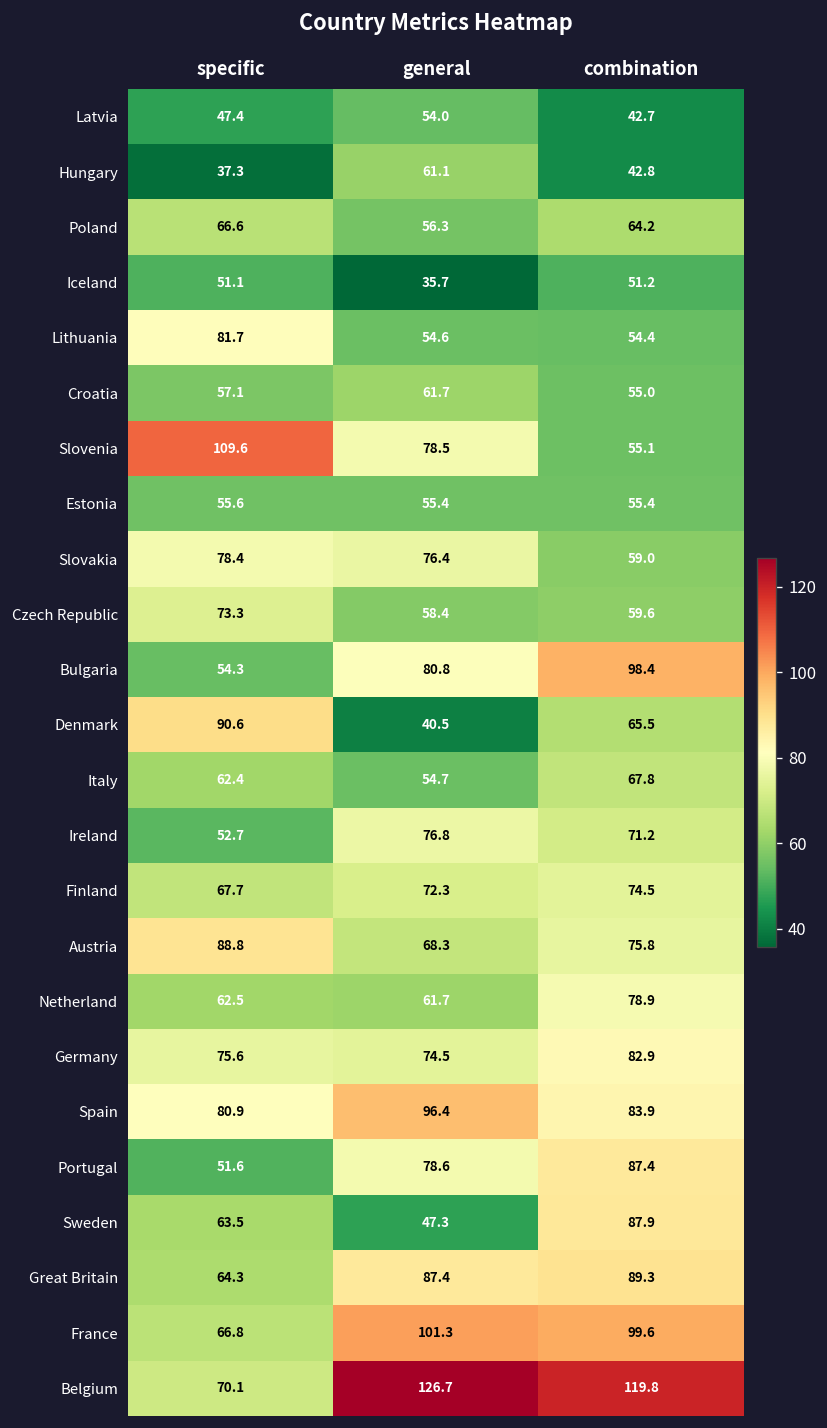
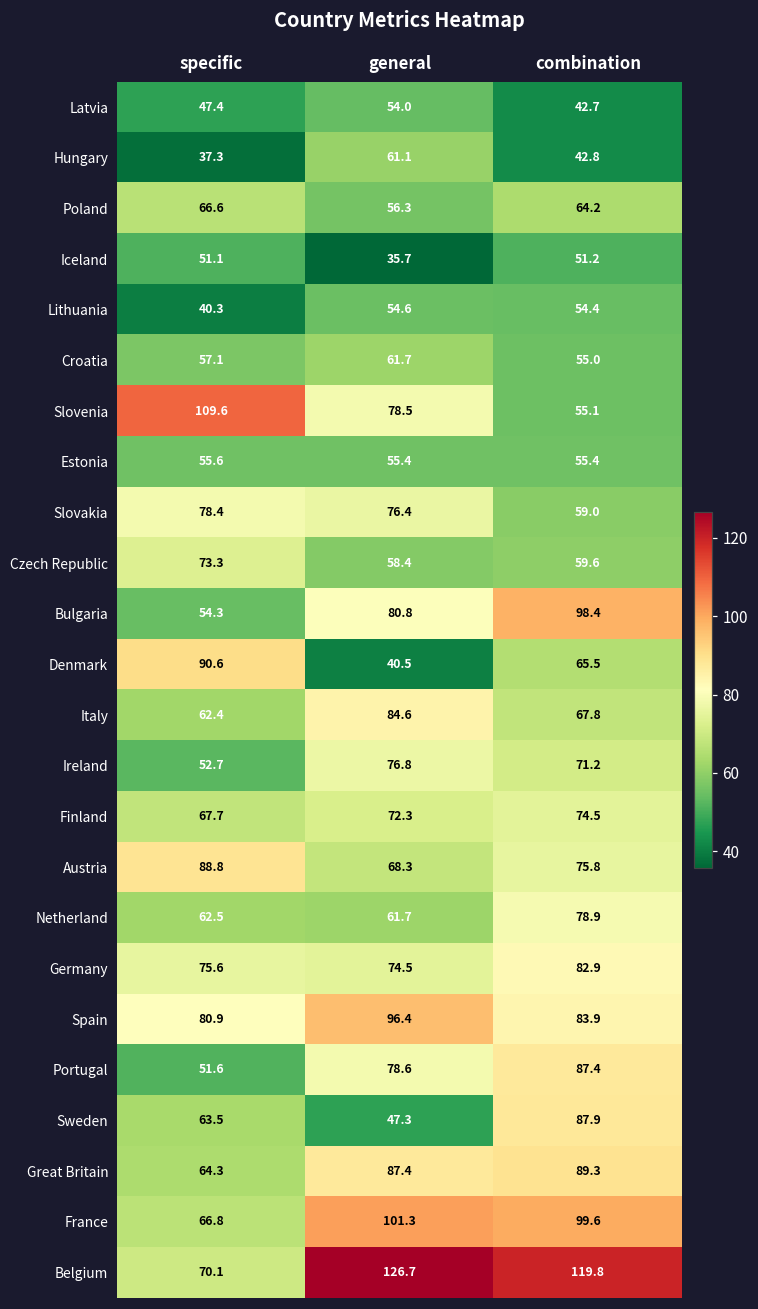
  {
    "Latvia": {
      "specific": 47.4,
      "general": 54.0,
      "combination": 42.7
    },
    "Hungary": {
      "specific": 37.3,
      "general": 61.1,
      "combination": 42.8
    },
    "Poland": {
      "specific": 66.6,
      "general": 56.3,
      "combination": 64.2
    },
    "Iceland": {
      "specific": 51.1,
      "general": 35.7,
      "combination": 51.2
    },
    "Lithuania": {
-     "specific": 81.7,
+     "specific": 40.3,
      "general": 54.6,
      "combination": 54.4
    },
    "Croatia": {
      "specific": 57.1,
      "general": 61.7,
      "combination": 55.0
    },
    "Slovenia": {
      "specific": 109.6,
      "general": 78.5,
      "combination": 55.1
    },
    "Estonia": {
      "specific": 55.6,
      "general": 55.4,
      "combination": 55.4
    },
    "Slovakia": {
      "specific": 78.4,
      "general": 76.4,
      "combination": 59.0
    },
    "Czech Republic": {
      "specific": 73.3,
      "general": 58.4,
      "combination": 59.6
    },
    "Bulgaria": {
      "specific": 54.3,
      "general": 80.8,
      "combination": 98.4
    },
    "Denmark": {
      "specific": 90.6,
      "general": 40.5,
      "combination": 65.5
    },
    "Italy": {
      "specific": 62.4,
-     "general": 54.7,
+     "general": 84.6,
      "combination": 67.8
    },
    "Ireland": {
      "specific": 52.7,
      "general": 76.8,
      "combination": 71.2
    },
    "Finland": {
      "specific": 67.7,
      "general": 72.3,
      "combination": 74.5
    },
    "Austria": {
      "specific": 88.8,
      "general": 68.3,
      "combination": 75.8
    },
    "Netherland": {
      "specific": 62.5,
      "general": 61.7,
      "combination": 78.9
    },
    "Germany": {
      "specific": 75.6,
      "general": 74.5,
      "combination": 82.9
    },
    "Spain": {
      "specific": 80.9,
      "general": 96.4,
      "combination": 83.9
    },
    "Portugal": {
      "specific": 51.6,
      "general": 78.6,
      "combination": 87.4
    },
    "Sweden": {
      "specific": 63.5,
      "general": 47.3,
      "combination": 87.9
    },
    "Great Britain": {
      "specific": 64.3,
      "general": 87.4,
      "combination": 89.3
    },
    "France": {
      "specific": 66.8,
      "general": 101.3,
      "combination": 99.6
    },
    "Belgium": {
      "specific": 70.1,
      "general": 126.7,
      "combination": 119.8
    }
  }
